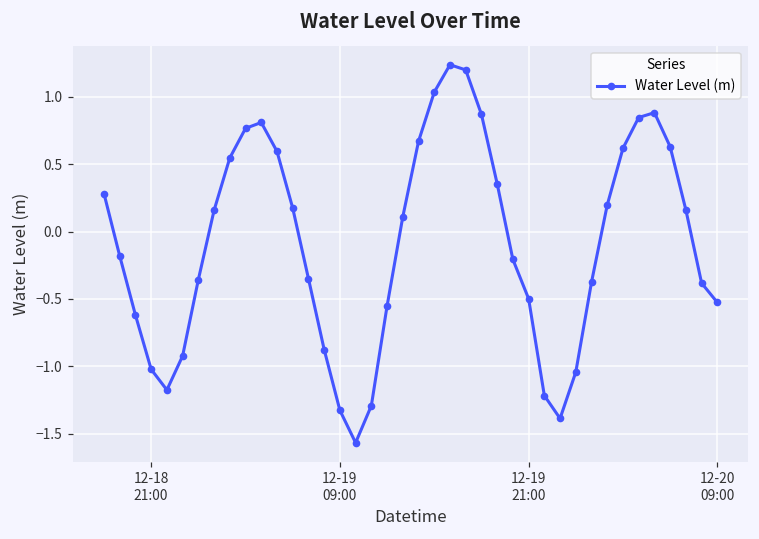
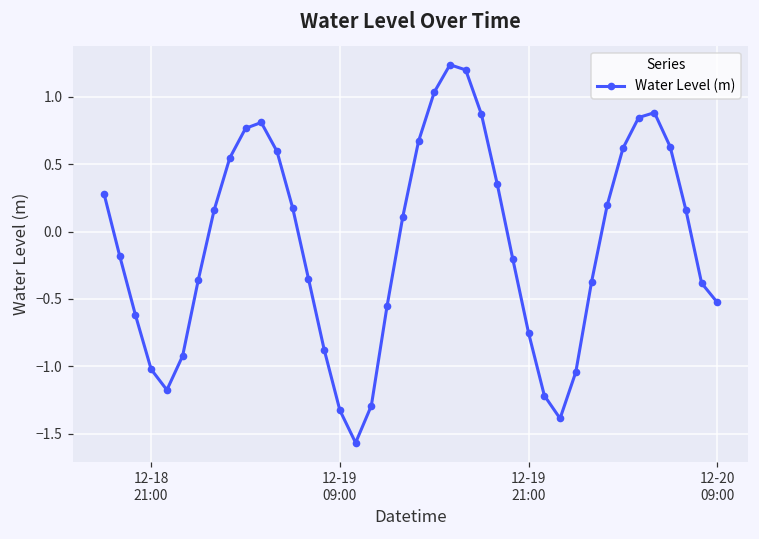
  {
    "12-18 21:00": -1.02,
    "12-19 09:00": -1.33,
-   "12-19 21:00": -0.50,
+   "12-19 21:00": -0.75,
    "12-20 09:00": -0.53
  }
